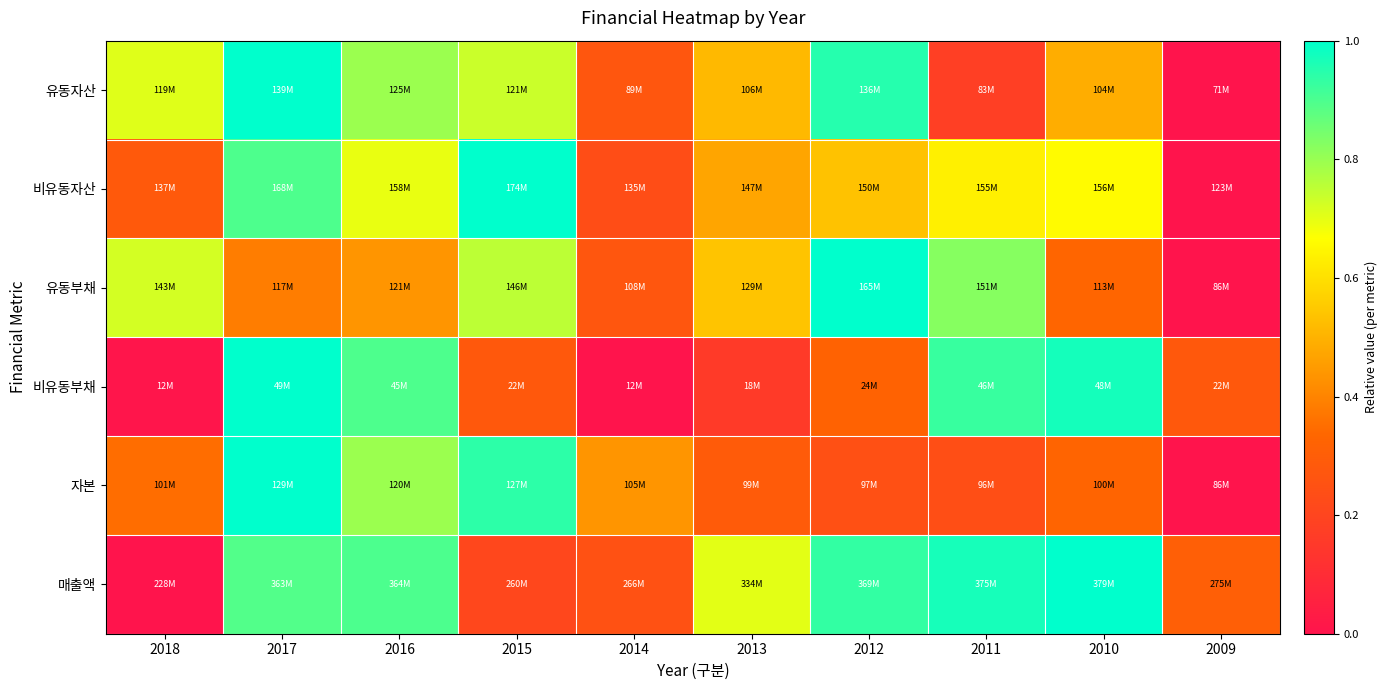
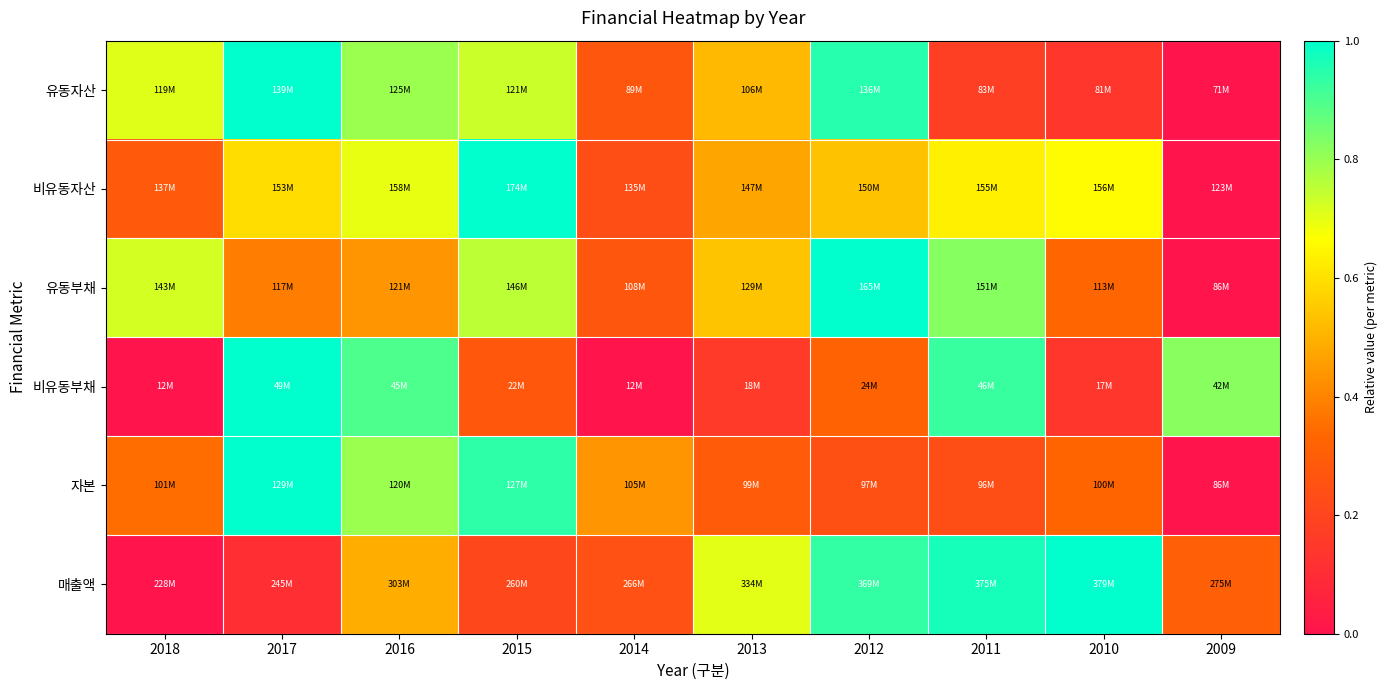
  {
    "유동자산": {
      "2018": "119M",
      "2017": "139M",
      "2016": "125M",
      "2015": "121M",
      "2014": "89M",
      "2013": "106M",
      "2012": "136M",
      "2011": "83M",
-     "2010": "104M",
+     "2010": "81M",
      "2009": "71M"
    },
    "비유동자산": {
      "2018": "137M",
-     "2017": "168M",
+     "2017": "153M",
      "2016": "158M",
      "2015": "174M",
      "2014": "135M",
      "2013": "147M",
      "2012": "150M",
      "2011": "155M",
      "2010": "156M",
      "2009": "123M"
    },
    "유동부채": {
      "2018": "143M",
      "2017": "117M",
      "2016": "121M",
      "2015": "146M",
      "2014": "108M",
      "2013": "129M",
      "2012": "165M",
      "2011": "151M",
      "2010": "113M",
      "2009": "86M"
    },
    "비유동부채": {
      "2018": "12M",
      "2017": "49M",
      "2016": "45M",
      "2015": "22M",
      "2014": "12M",
      "2013": "18M",
      "2012": "24M",
      "2011": "46M",
-     "2010": "48M",
-     "2009": "22M"
+     "2010": "17M",
+     "2009": "42M"
    },
    "자본": {
      "2018": "101M",
      "2017": "129M",
      "2016": "120M",
      "2015": "127M",
      "2014": "105M",
      "2013": "99M",
      "2012": "97M",
      "2011": "96M",
      "2010": "100M",
      "2009": "86M"
    },
    "매출액": {
      "2018": "228M",
-     "2017": "363M",
-     "2016": "364M",
+     "2017": "245M",
+     "2016": "303M",
      "2015": "260M",
      "2014": "266M",
      "2013": "334M",
      "2012": "369M",
      "2011": "375M",
      "2010": "379M",
      "2009": "275M"
    }
  }
